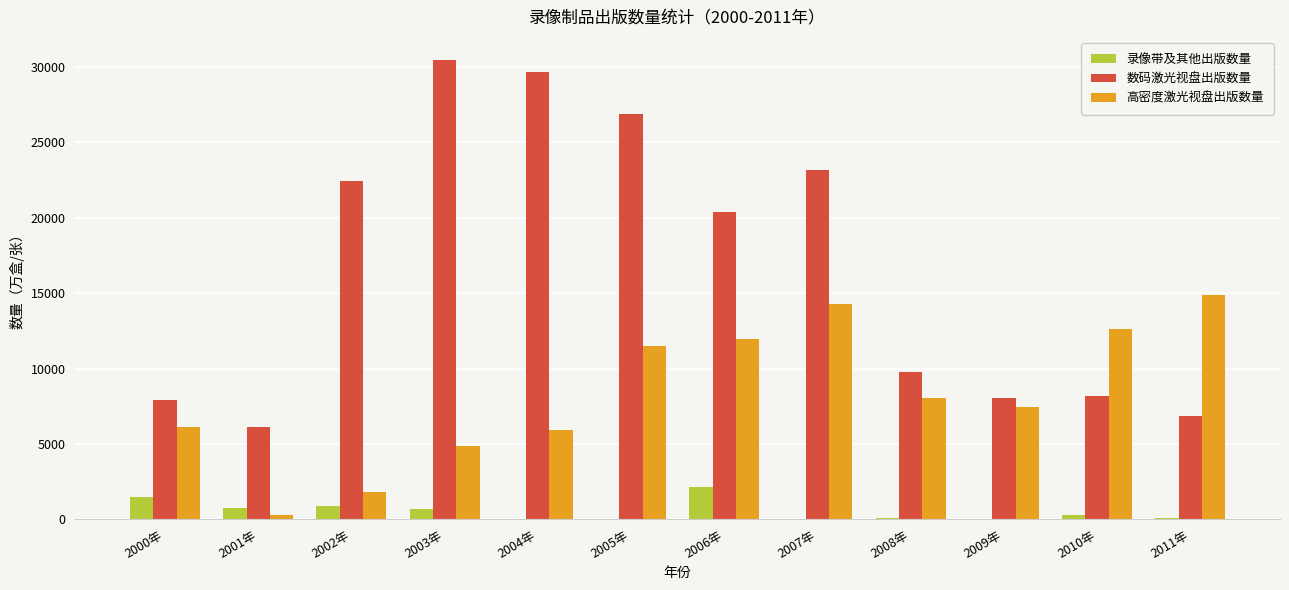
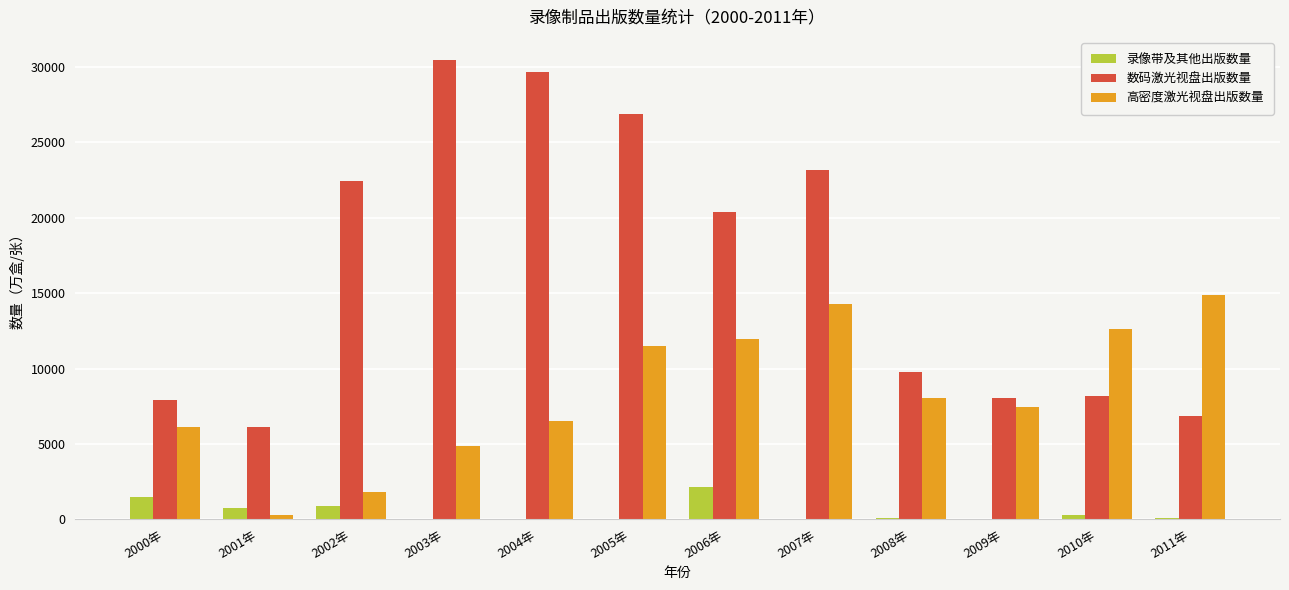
  {
    "录像带及其他出版数量": {
      "2000年": 1500,
      "2001年": 700,
      "2002年": 900,
-     "2003年": 600,
+     "2003年": 0,
      "2006年": 2100,
      "2010年": 300
    },
    "数码激光视盘出版数量": {
      "2000年": 7900,
      "2001年": 6100,
      "2002年": 22500,
      "2003年": 30500,
      "2004年": 29700,
      "2005年": 26900,
      "2006年": 20400,
      "2007年": 23200,
      "2008年": 9800,
      "2009年": 8100,
      "2010年": 8200,
      "2011年": 6900
    },
    "高密度激光视盘出版数量": {
      "2000年": 6100,
      "2001年": 300,
      "2002年": 1800,
      "2003年": 4900,
-     "2004年": 5900,
+     "2004年": 6500,
      "2005年": 11500,
      "2006年": 12000,
      "2007年": 14300,
      "2008年": 8000,
      "2009年": 7400,
      "2010年": 12600,
      "2011年": 14900
    }
  }
